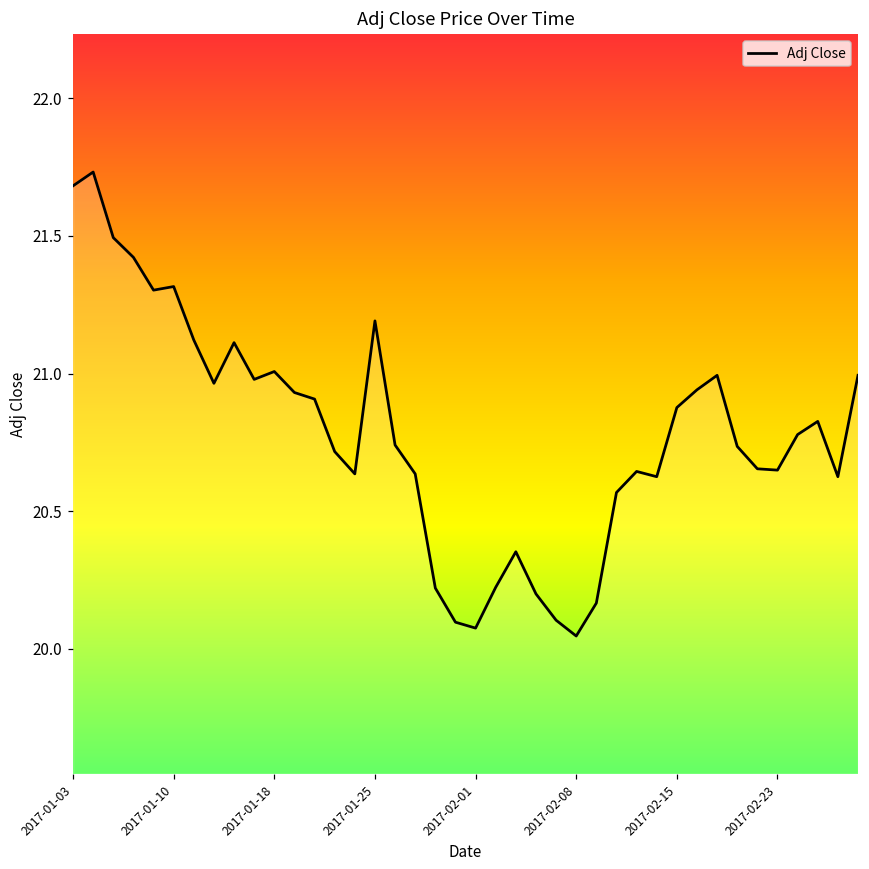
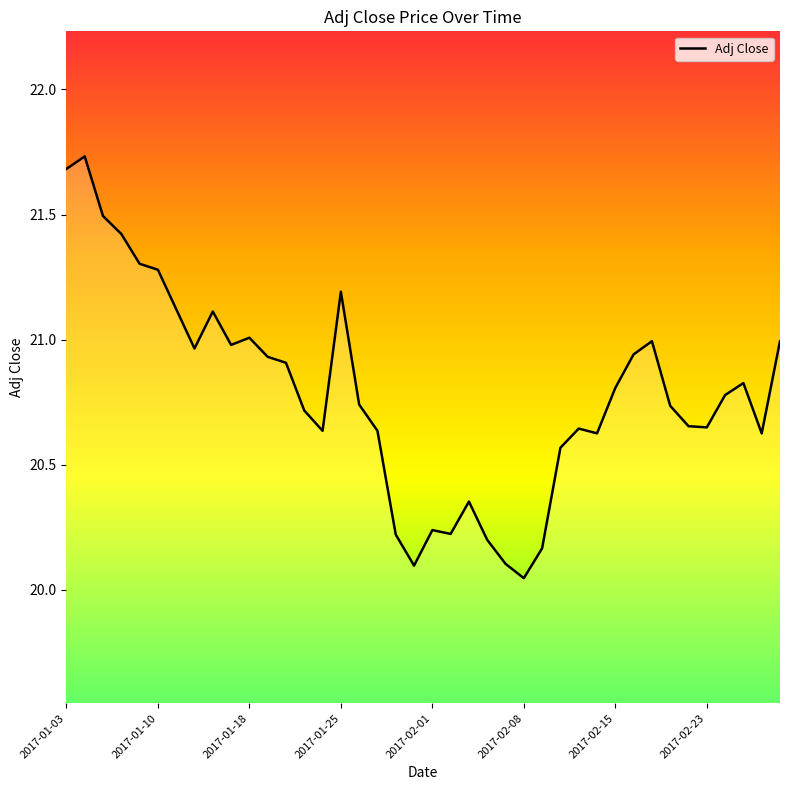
  {
    "2017-01-03": 21.68,
-   "2017-01-10": 21.32,
+   "2017-01-10": 21.28,
    "2017-01-18": 21.01,
    "2017-01-25": 21.19,
-   "2017-02-01": 20.07,
+   "2017-02-01": 20.24,
    "2017-02-08": 20.05,
-   "2017-02-15": 20.88,
+   "2017-02-15": 20.81,
    "2017-02-23": 20.65
  }
